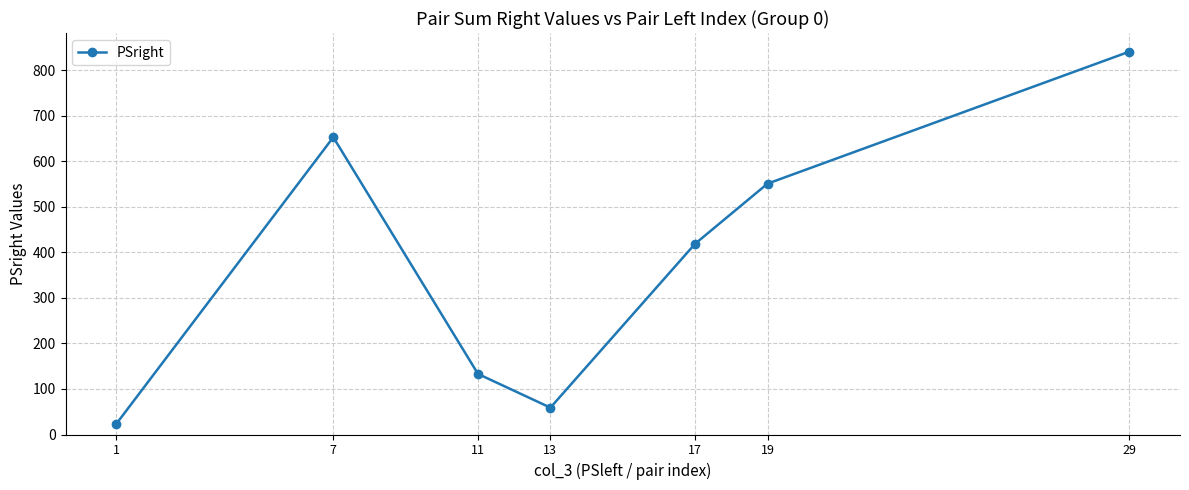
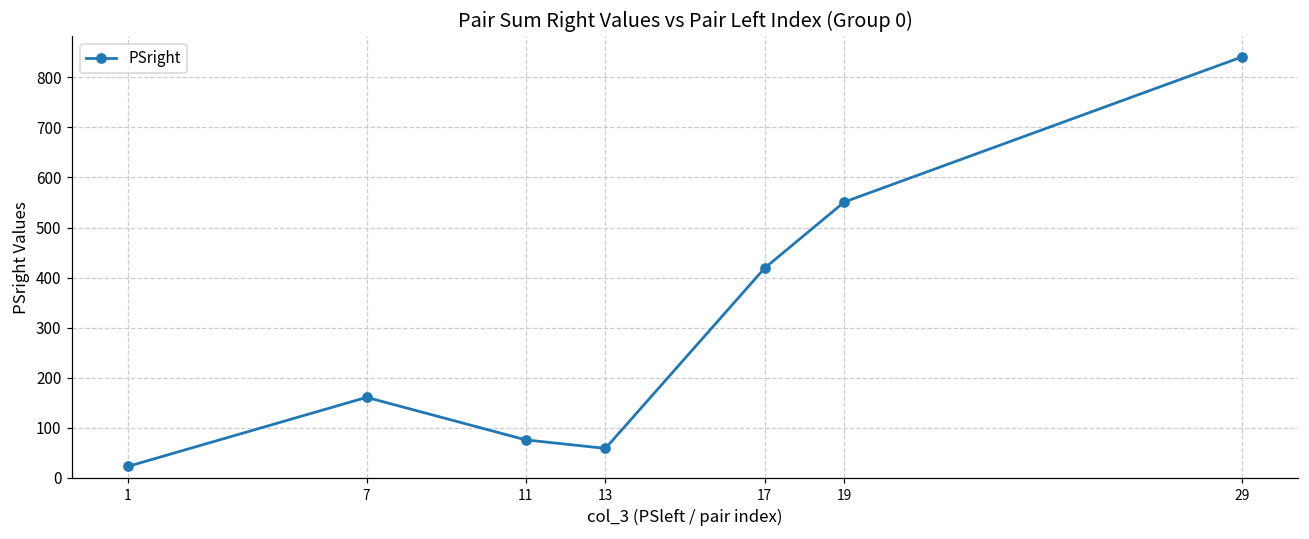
  {
    "1": 20,
-   "7": 650,
-   "11": 130,
+   "7": 160,
+   "11": 80,
    "13": 60,
    "17": 420,
    "19": 550,
    "29": 840
  }
